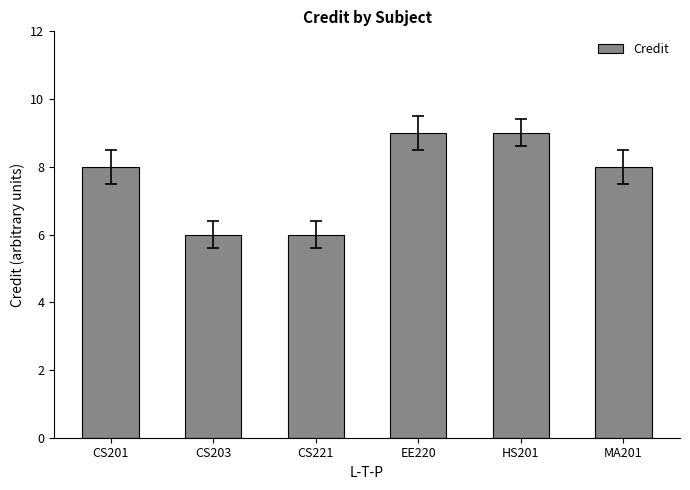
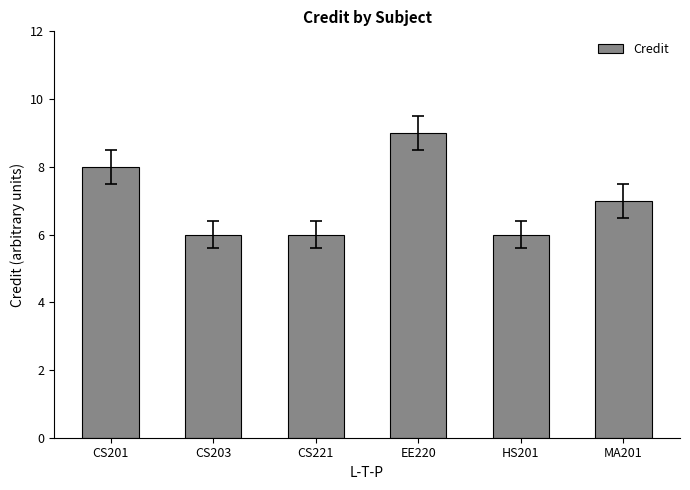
  {
    "Credit": {
      "CS201": 8,
      "CS203": 6,
      "CS221": 6,
      "EE220": 9,
-     "HS201": 9,
-     "MA201": 8
+     "HS201": 6,
+     "MA201": 7
    }
  }
